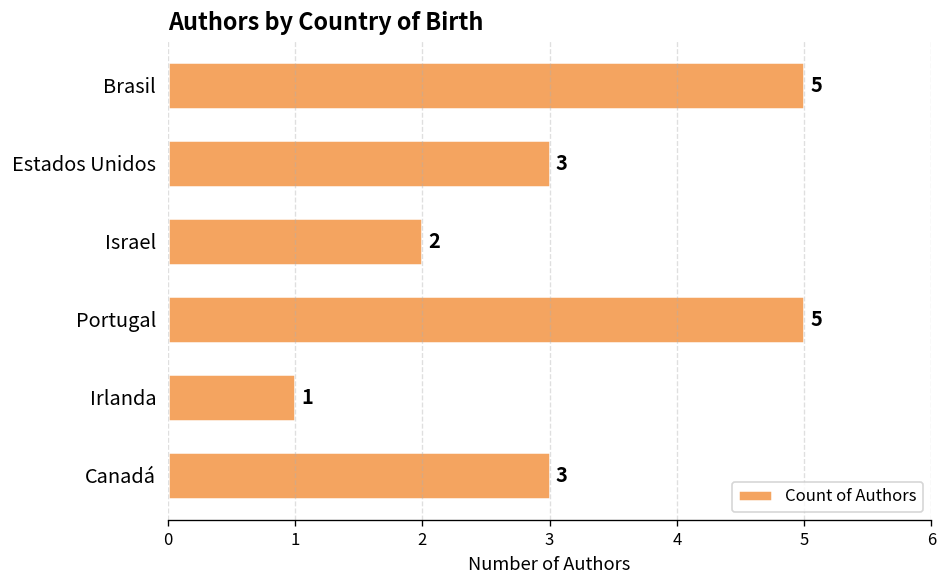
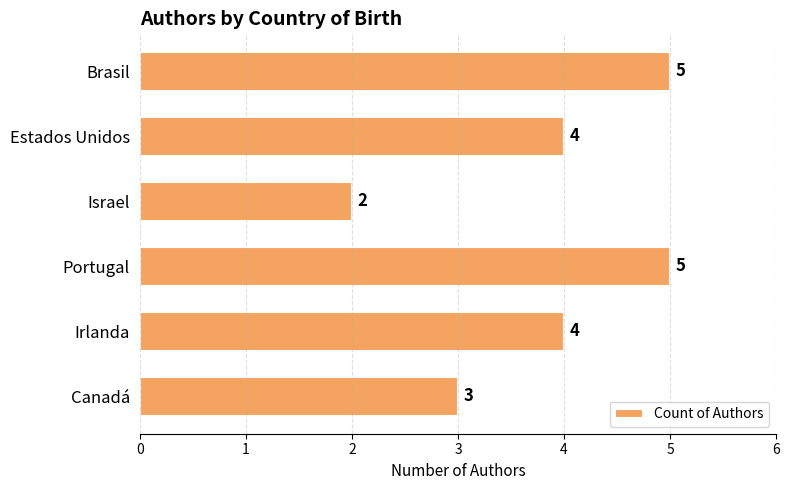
  {
    "Brasil": 5,
-   "Estados Unidos": 3,
+   "Estados Unidos": 4,
    "Israel": 2,
    "Portugal": 5,
-   "Irlanda": 1,
+   "Irlanda": 4,
    "Canadá": 3
  }
